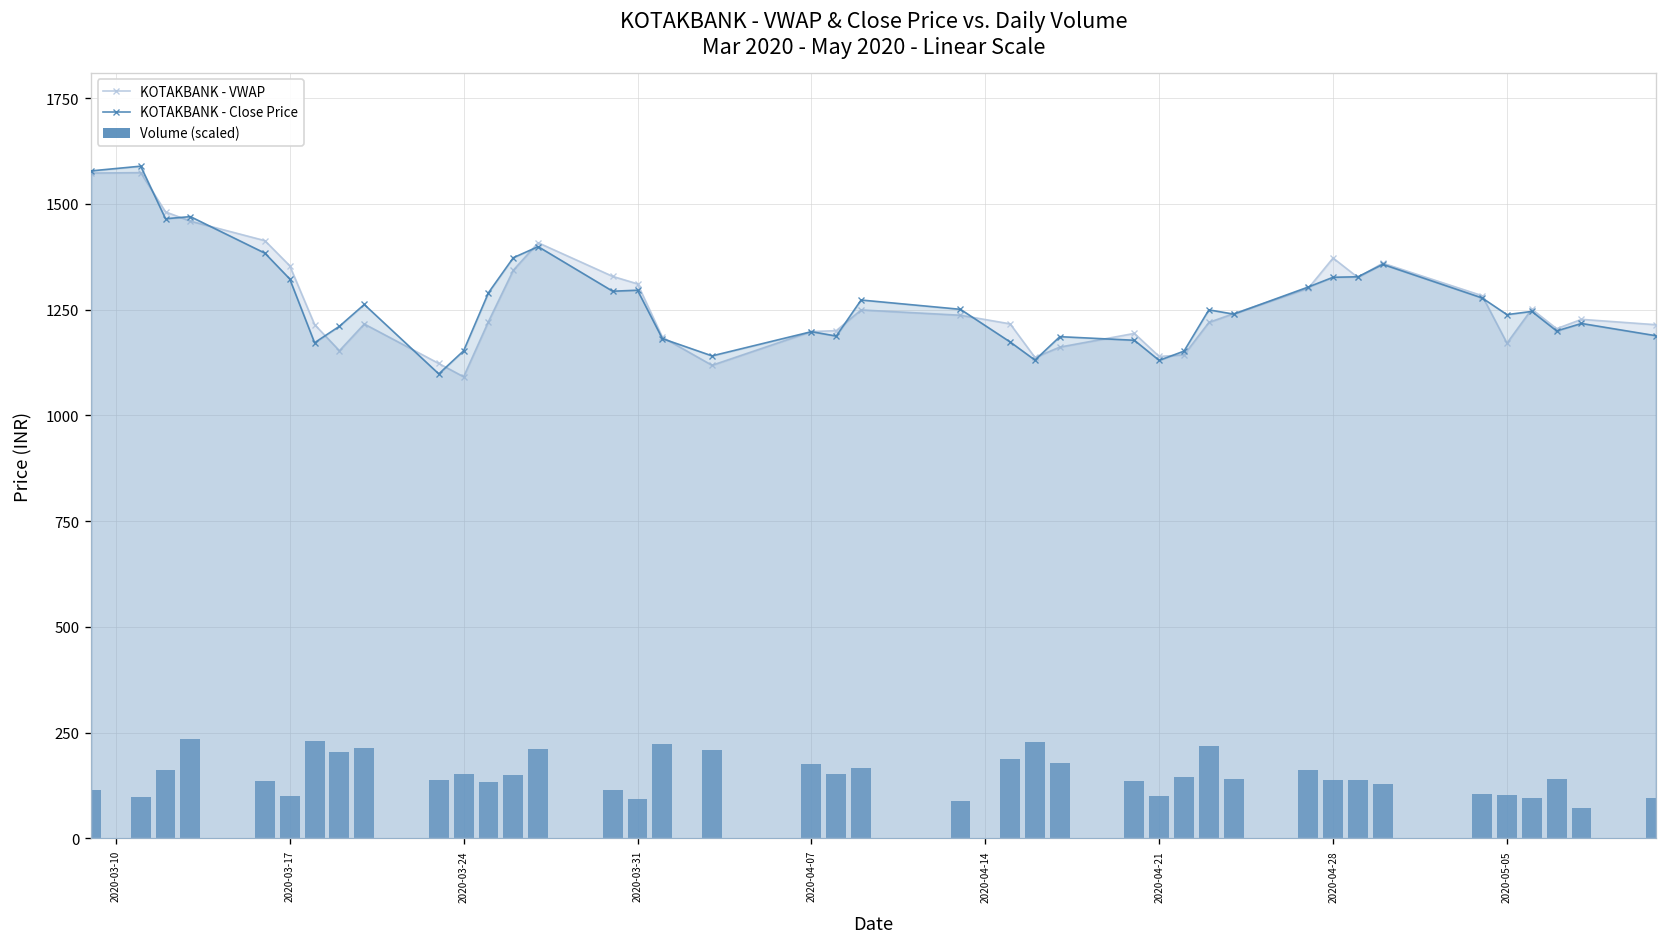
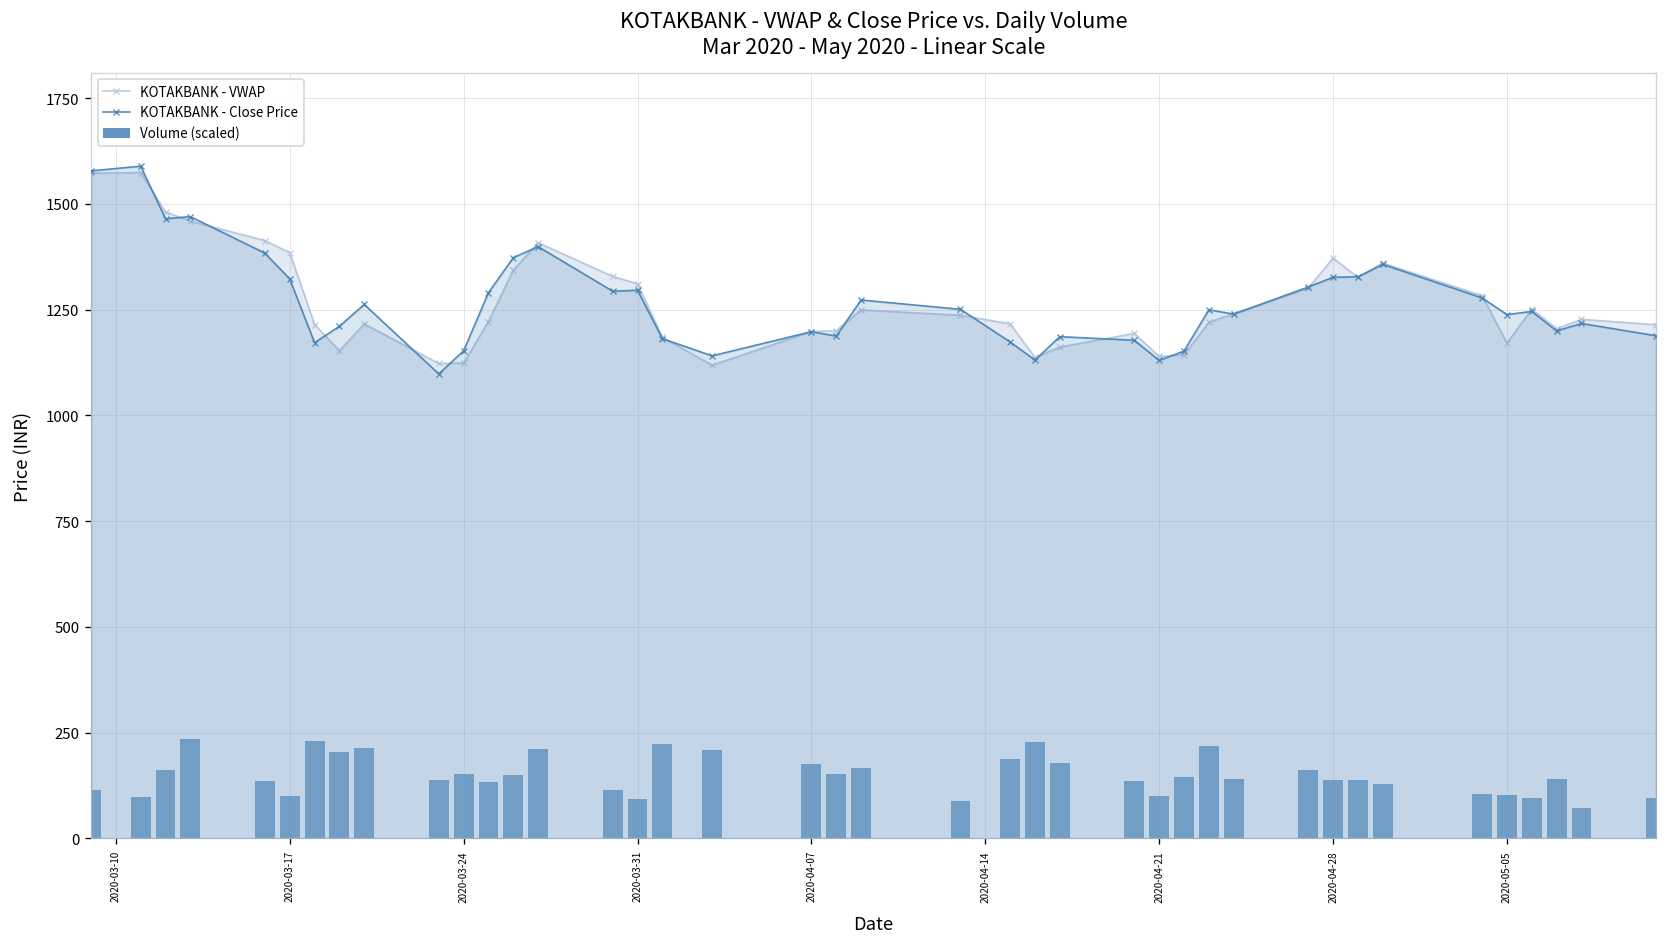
  {
    "KOTAKBANK - VWAP": {
-     "2020-03-17": 1350,
-     "2020-03-24": 1090,
+     "2020-03-17": 1390,
+     "2020-03-24": 1120,
      "2020-03-31": 1310,
      "2020-04-21": 1140,
      "2020-04-28": 1370,
      "2020-05-05": 1170
    }
  }
